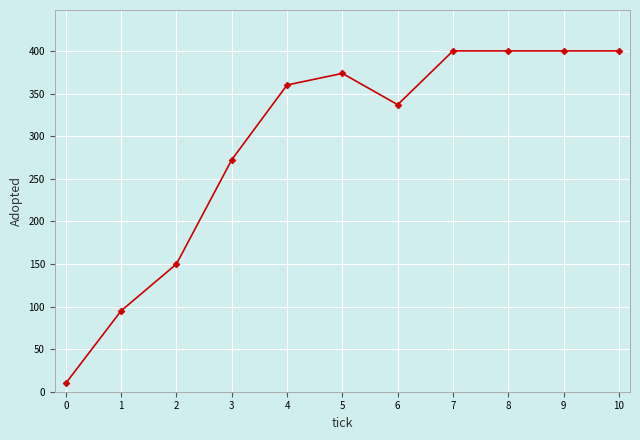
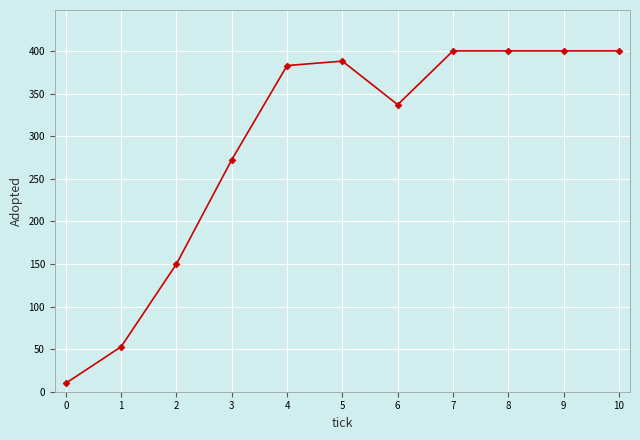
  {
    "0": 10,
-   "1": 100,
+   "1": 50,
    "2": 150,
    "3": 270,
-   "4": 360,
-   "5": 370,
+   "4": 380,
+   "5": 390,
    "6": 340,
    "7": 400,
    "8": 400,
    "9": 400,
    "10": 400
  }
